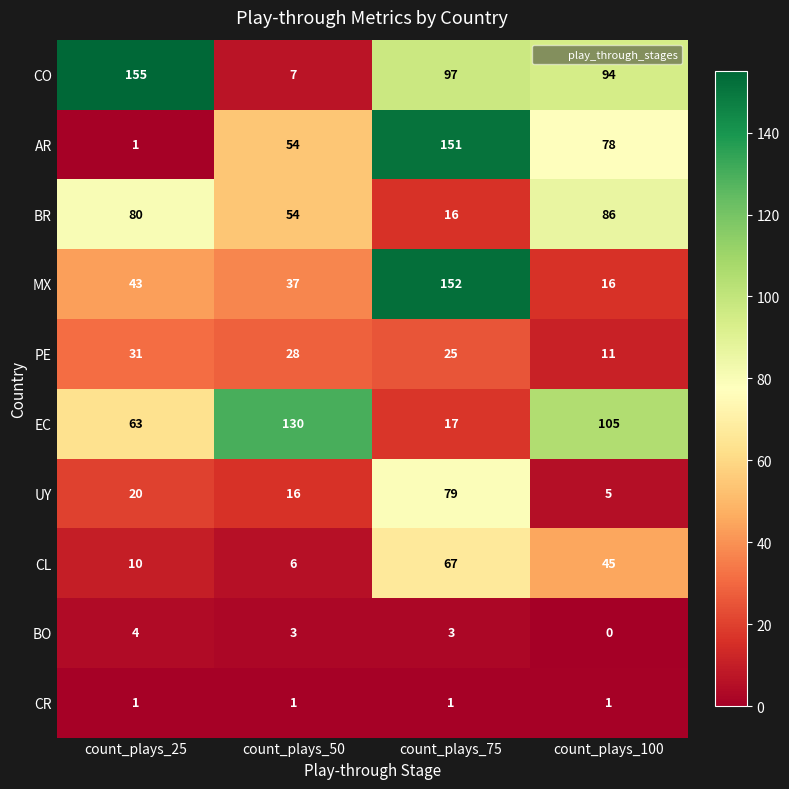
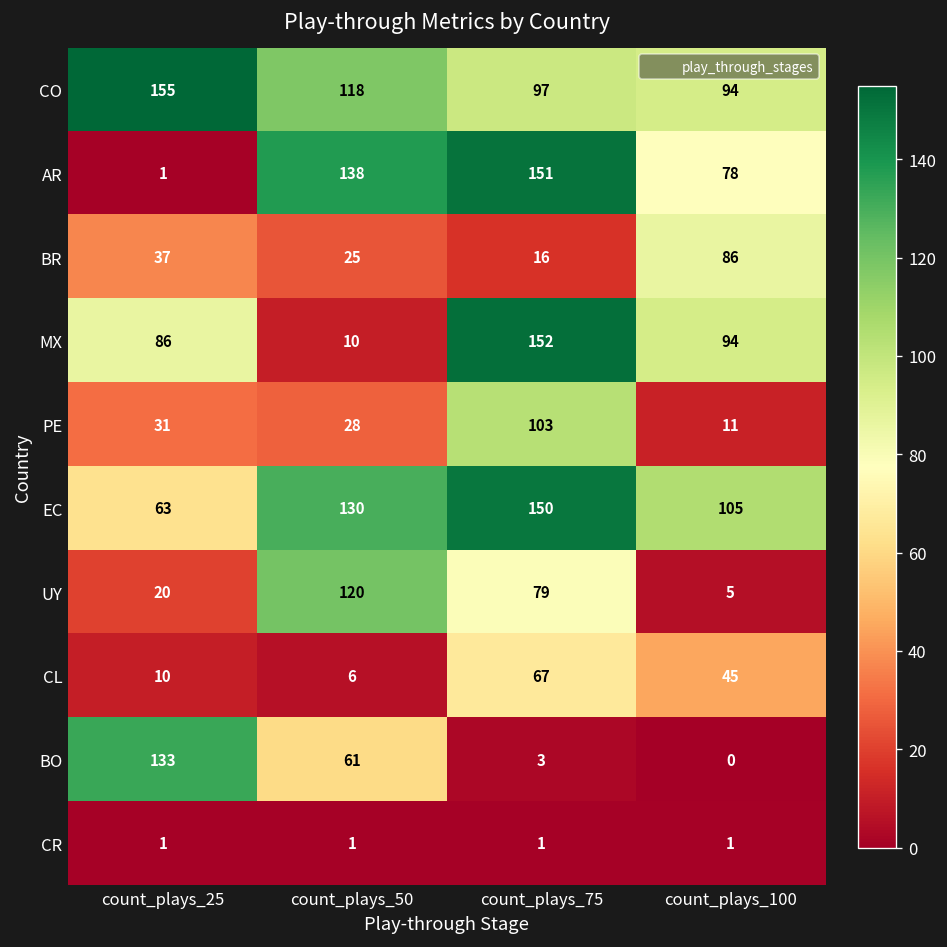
  {
    "CO": {
      "count_plays_25": 155,
-     "count_plays_50": 7,
+     "count_plays_50": 118,
      "count_plays_75": 97,
      "count_plays_100": 94
    },
    "AR": {
      "count_plays_25": 1,
-     "count_plays_50": 54,
+     "count_plays_50": 138,
      "count_plays_75": 151,
      "count_plays_100": 78
    },
    "BR": {
-     "count_plays_25": 80,
-     "count_plays_50": 54,
+     "count_plays_25": 37,
+     "count_plays_50": 25,
      "count_plays_75": 16,
      "count_plays_100": 86
    },
    "MX": {
-     "count_plays_25": 43,
-     "count_plays_50": 37,
+     "count_plays_25": 86,
+     "count_plays_50": 10,
      "count_plays_75": 152,
-     "count_plays_100": 16
+     "count_plays_100": 94
    },
    "PE": {
      "count_plays_25": 31,
      "count_plays_50": 28,
-     "count_plays_75": 25,
+     "count_plays_75": 103,
      "count_plays_100": 11
    },
    "EC": {
      "count_plays_25": 63,
      "count_plays_50": 130,
-     "count_plays_75": 17,
+     "count_plays_75": 150,
      "count_plays_100": 105
    },
    "UY": {
      "count_plays_25": 20,
-     "count_plays_50": 16,
+     "count_plays_50": 120,
      "count_plays_75": 79,
      "count_plays_100": 5
    },
    "CL": {
      "count_plays_25": 10,
      "count_plays_50": 6,
      "count_plays_75": 67,
      "count_plays_100": 45
    },
    "BO": {
-     "count_plays_25": 4,
-     "count_plays_50": 3,
+     "count_plays_25": 133,
+     "count_plays_50": 61,
      "count_plays_75": 3,
      "count_plays_100": 0
    },
    "CR": {
      "count_plays_25": 1,
      "count_plays_50": 1,
      "count_plays_75": 1,
      "count_plays_100": 1
    }
  }
